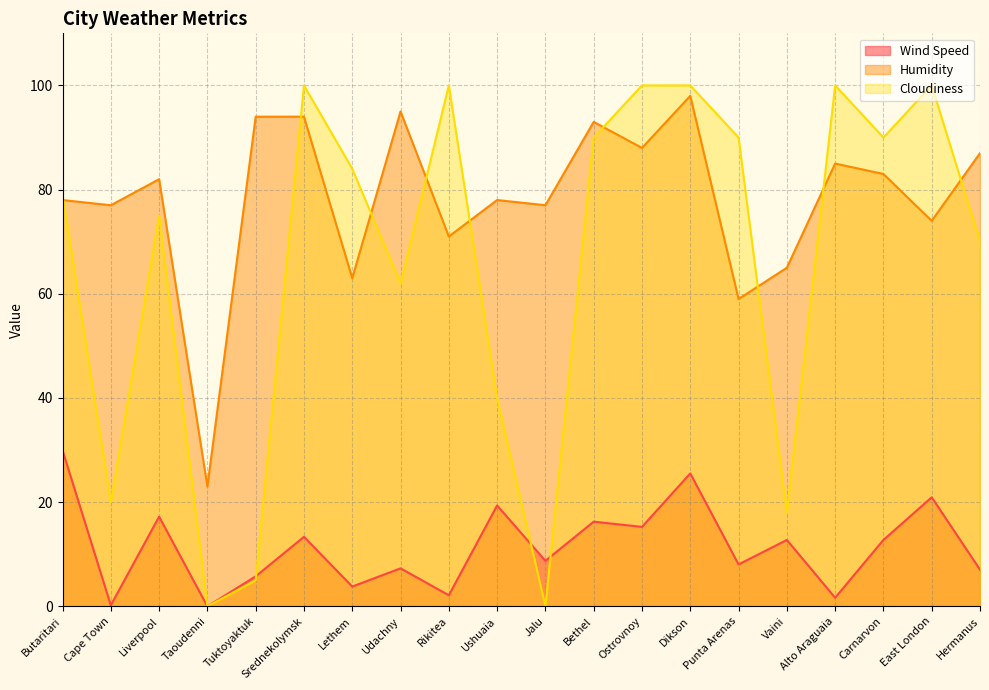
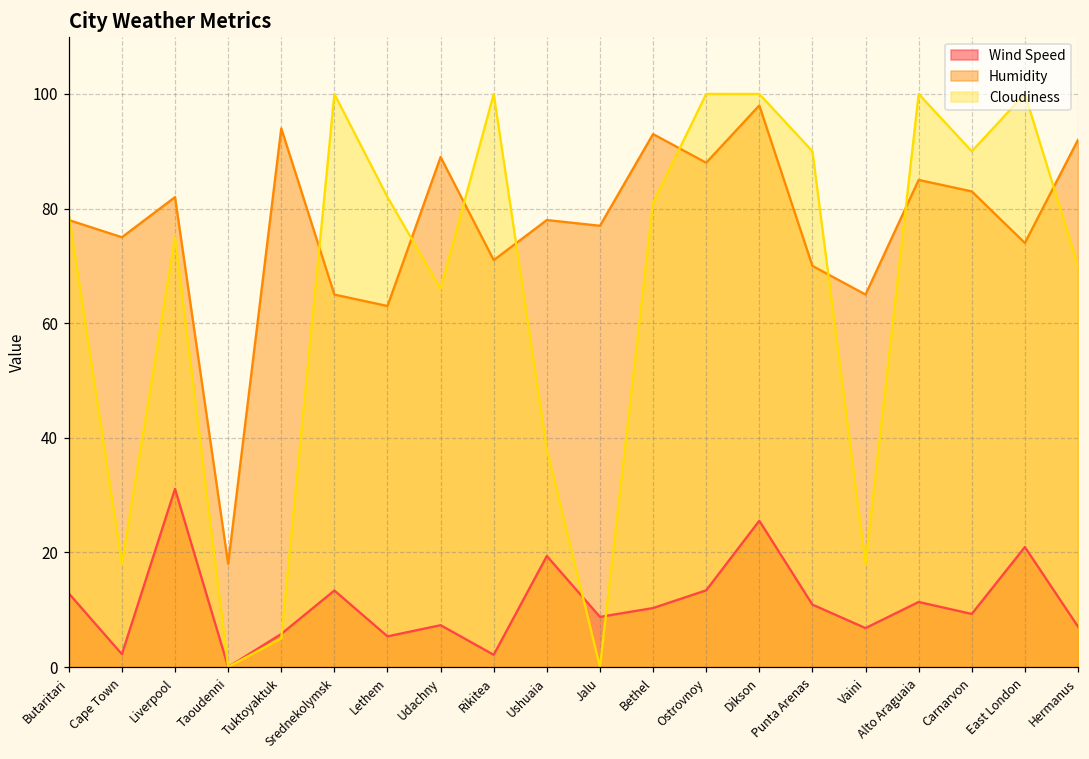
  {
    "Wind Speed": {
-     "Butaritari": 30,
-     "Cape Town": 0,
-     "Liverpool": 17,
+     "Butaritari": 13,
+     "Cape Town": 2,
+     "Liverpool": 31,
      "Tuktoyaktuk": 6,
      "Srednekolymsk": 13,
-     "Lethem": 4,
+     "Lethem": 5,
      "Udachny": 7,
      "Rikitea": 2,
      "Ushuaia": 19,
      "Jalu": 9,
-     "Bethel": 16,
-     "Ostrovnoy": 15,
+     "Bethel": 10,
+     "Ostrovnoy": 13,
      "Dikson": 26,
-     "Punta Arenas": 8,
-     "Vaini": 13,
-     "Alto Araguaia": 2,
-     "Carnarvon": 13,
+     "Punta Arenas": 11,
+     "Vaini": 7,
+     "Alto Araguaia": 11,
+     "Carnarvon": 9,
      "East London": 21,
      "Hermanus": 7
    },
    "Humidity": {
      "Butaritari": 78,
-     "Cape Town": 77,
+     "Cape Town": 75,
      "Liverpool": 82,
-     "Taoudenni": 23,
+     "Taoudenni": 18,
      "Tuktoyaktuk": 94,
-     "Srednekolymsk": 94,
+     "Srednekolymsk": 65,
      "Lethem": 63,
-     "Udachny": 95,
+     "Udachny": 89,
      "Rikitea": 71,
      "Ushuaia": 78,
      "Jalu": 77,
      "Bethel": 93,
      "Ostrovnoy": 88,
      "Dikson": 98,
-     "Punta Arenas": 59,
+     "Punta Arenas": 70,
      "Vaini": 65,
      "Alto Araguaia": 85,
      "Carnarvon": 83,
      "East London": 74,
-     "Hermanus": 87
+     "Hermanus": 92
    },
    "Cloudiness": {
      "Butaritari": 79,
-     "Cape Town": 20,
+     "Cape Town": 18,
      "Liverpool": 75,
      "Tuktoyaktuk": 5,
      "Srednekolymsk": 100,
-     "Lethem": 84,
-     "Udachny": 62,
+     "Lethem": 82,
+     "Udachny": 66,
      "Rikitea": 100,
-     "Ushuaia": 40,
+     "Ushuaia": 38,
      "Jalu": 0,
-     "Bethel": 90,
+     "Bethel": 81,
      "Ostrovnoy": 100,
      "Dikson": 100,
      "Punta Arenas": 90,
      "Vaini": 18,
      "Alto Araguaia": 100,
      "Carnarvon": 90,
      "Hermanus": 70
    }
  }
